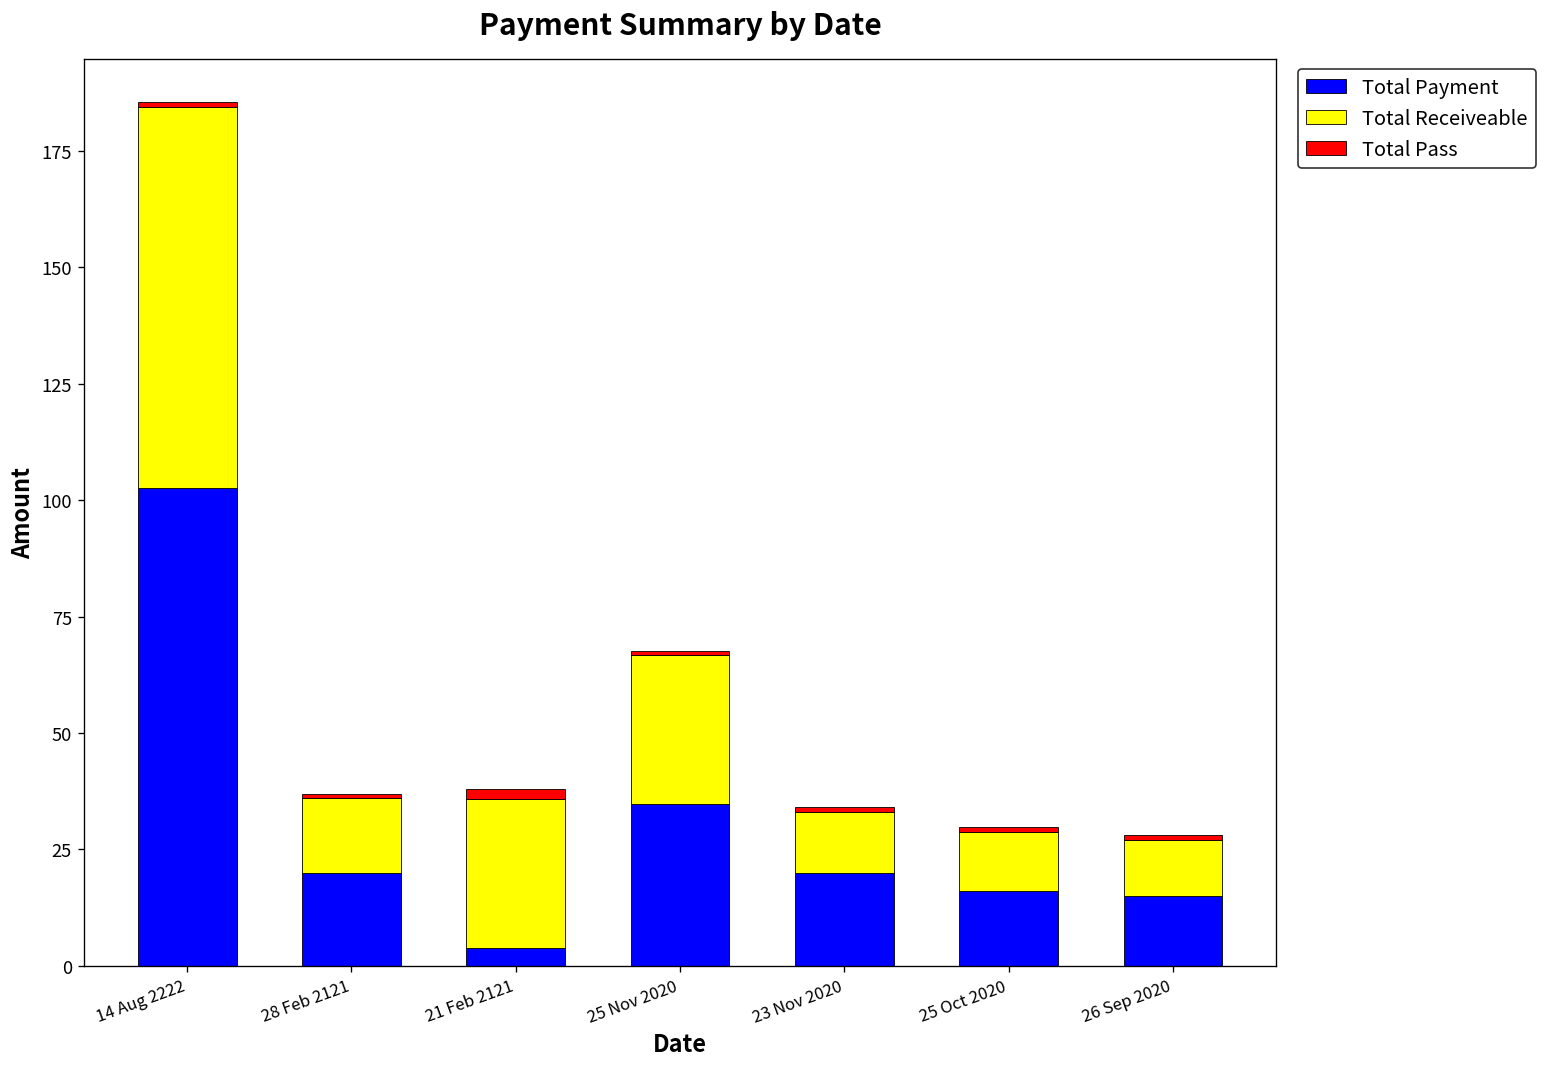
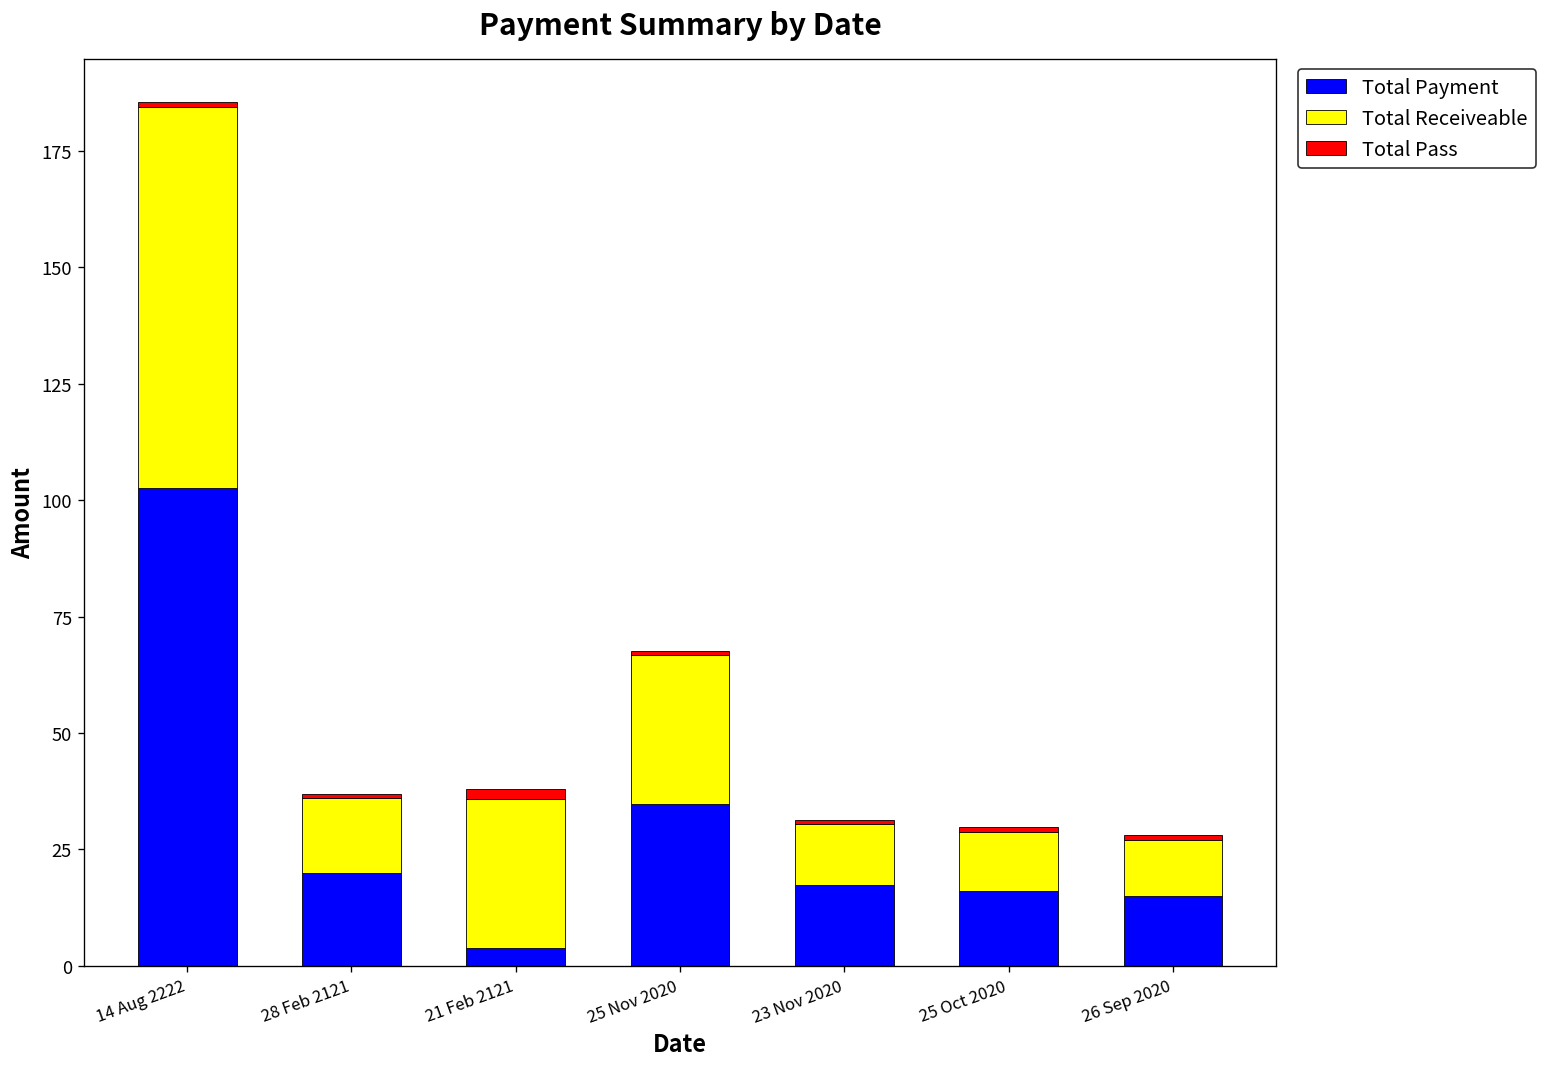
  {
    "Total Payment": {
      "14 Aug 2222": 103,
      "28 Feb 2121": 20,
      "21 Feb 2121": 4,
      "25 Nov 2020": 35,
-     "23 Nov 2020": 20,
+     "23 Nov 2020": 17,
      "25 Oct 2020": 16,
      "26 Sep 2020": 15
    },
    "Total Receiveable": {
      "14 Aug 2222": 82,
      "28 Feb 2121": 16,
      "21 Feb 2121": 32,
      "25 Nov 2020": 32,
      "23 Nov 2020": 13,
      "25 Oct 2020": 13,
      "26 Sep 2020": 12
    },
    "Total Pass": {
      "14 Aug 2222": 1,
      "28 Feb 2121": 1,
      "21 Feb 2121": 2,
      "25 Nov 2020": 1,
      "23 Nov 2020": 1,
      "25 Oct 2020": 1,
      "26 Sep 2020": 1
    }
  }
